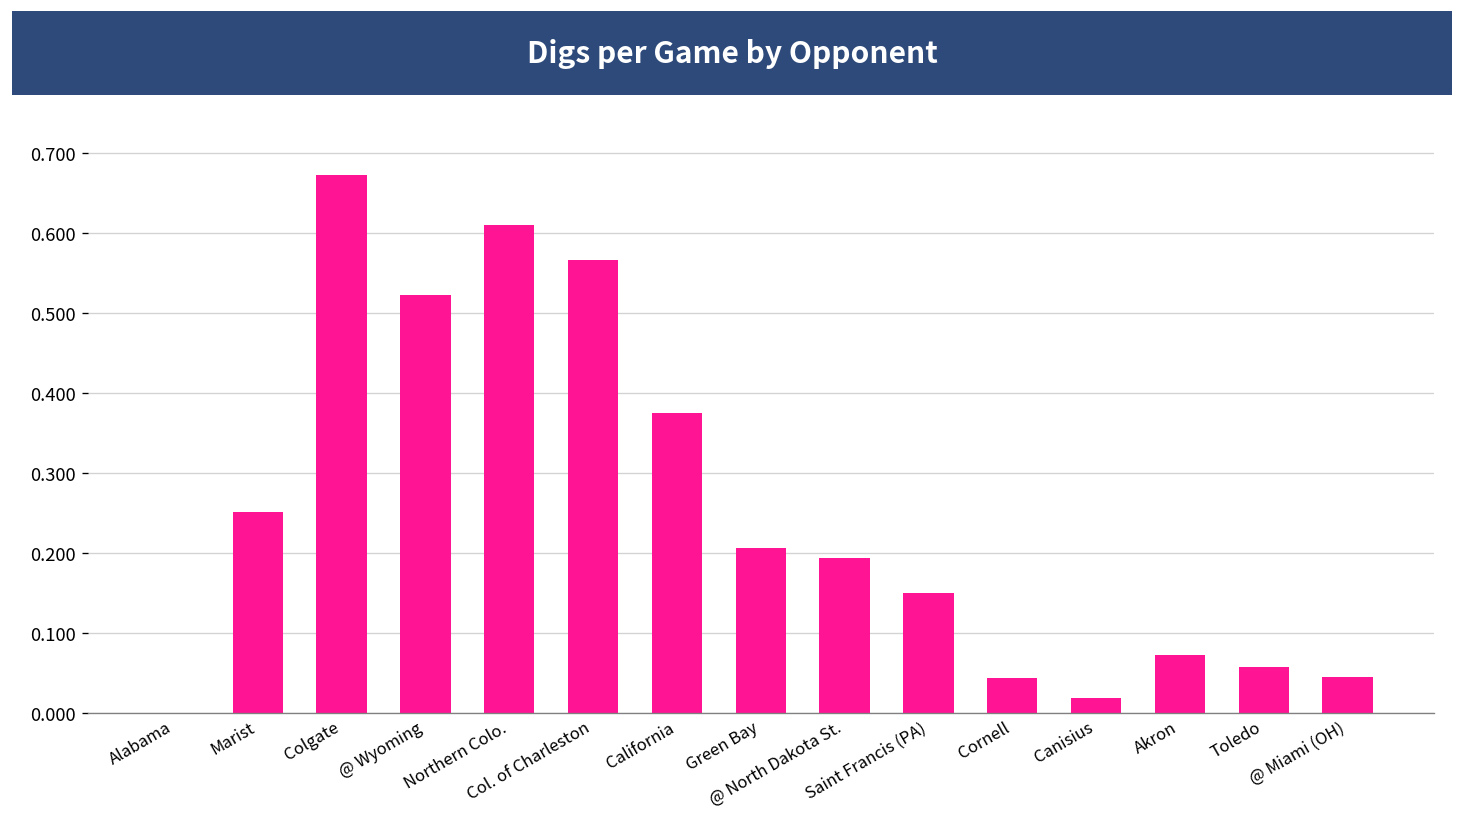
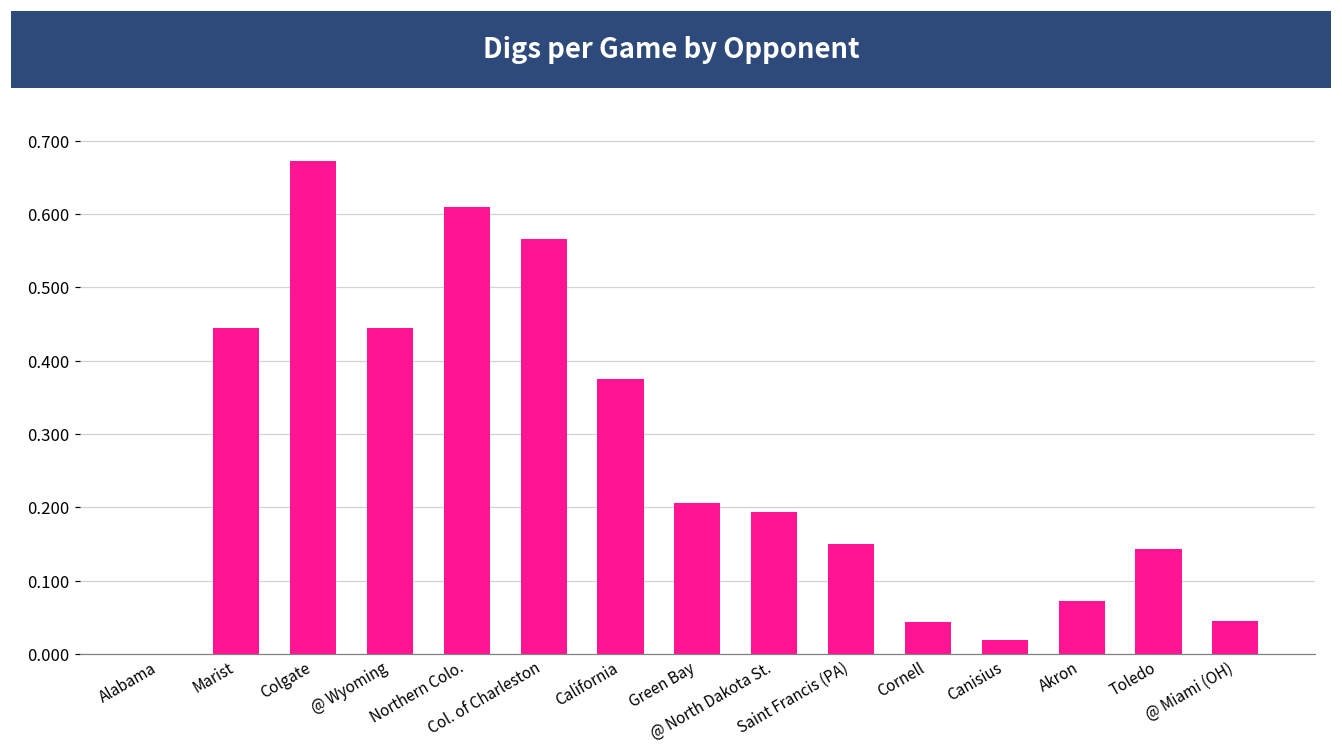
  {
    "Alabama": 0.00,
-   "Marist": 0.25,
+   "Marist": 0.44,
    "Colgate": 0.67,
-   "@ Wyoming": 0.52,
+   "@ Wyoming": 0.44,
    "Northern Colo.": 0.61,
    "Col. of Charleston": 0.57,
    "California": 0.37,
    "Green Bay": 0.21,
    "@ North Dakota St.": 0.19,
    "Saint Francis (PA)": 0.15,
    "Cornell": 0.04,
    "Canisius": 0.02,
    "Akron": 0.07,
-   "Toledo": 0.06,
+   "Toledo": 0.14,
    "@ Miami (OH)": 0.05
  }
